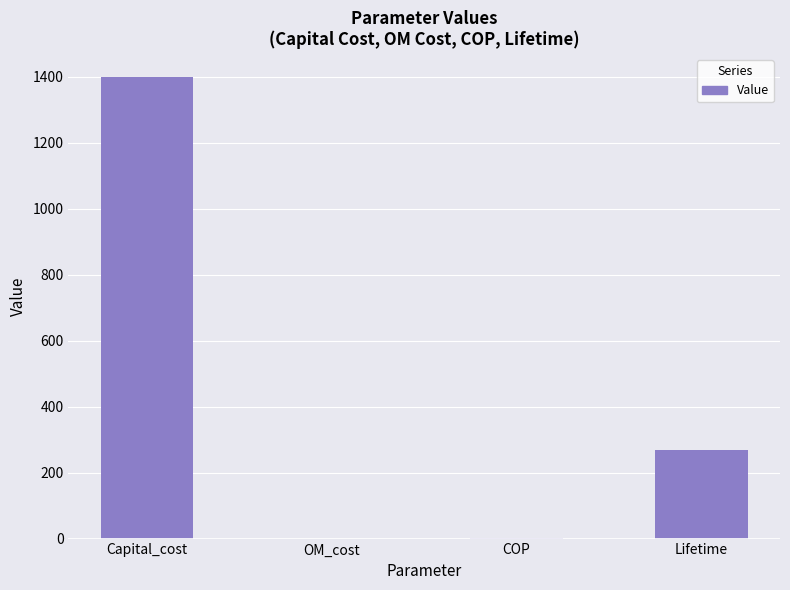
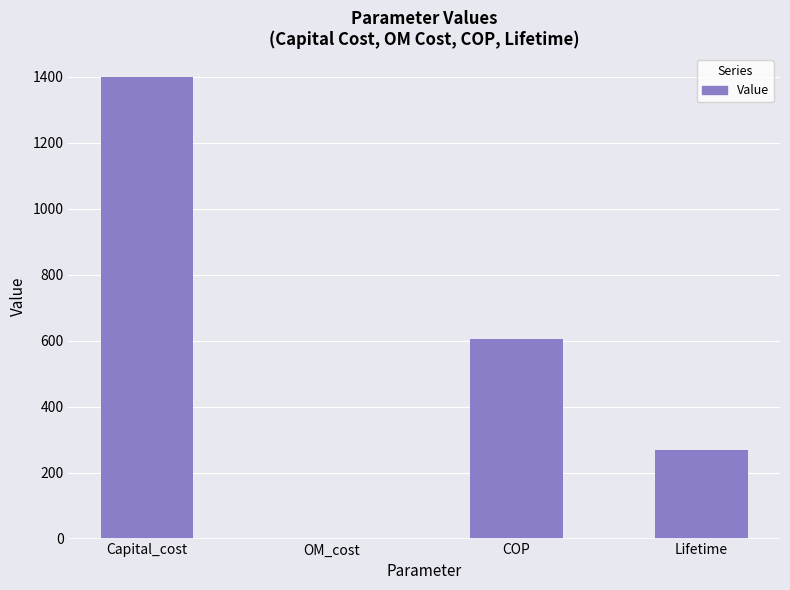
  {
    "Capital_cost": 1400,
-   "COP": 0,
+   "COP": 610,
    "Lifetime": 270
  }
